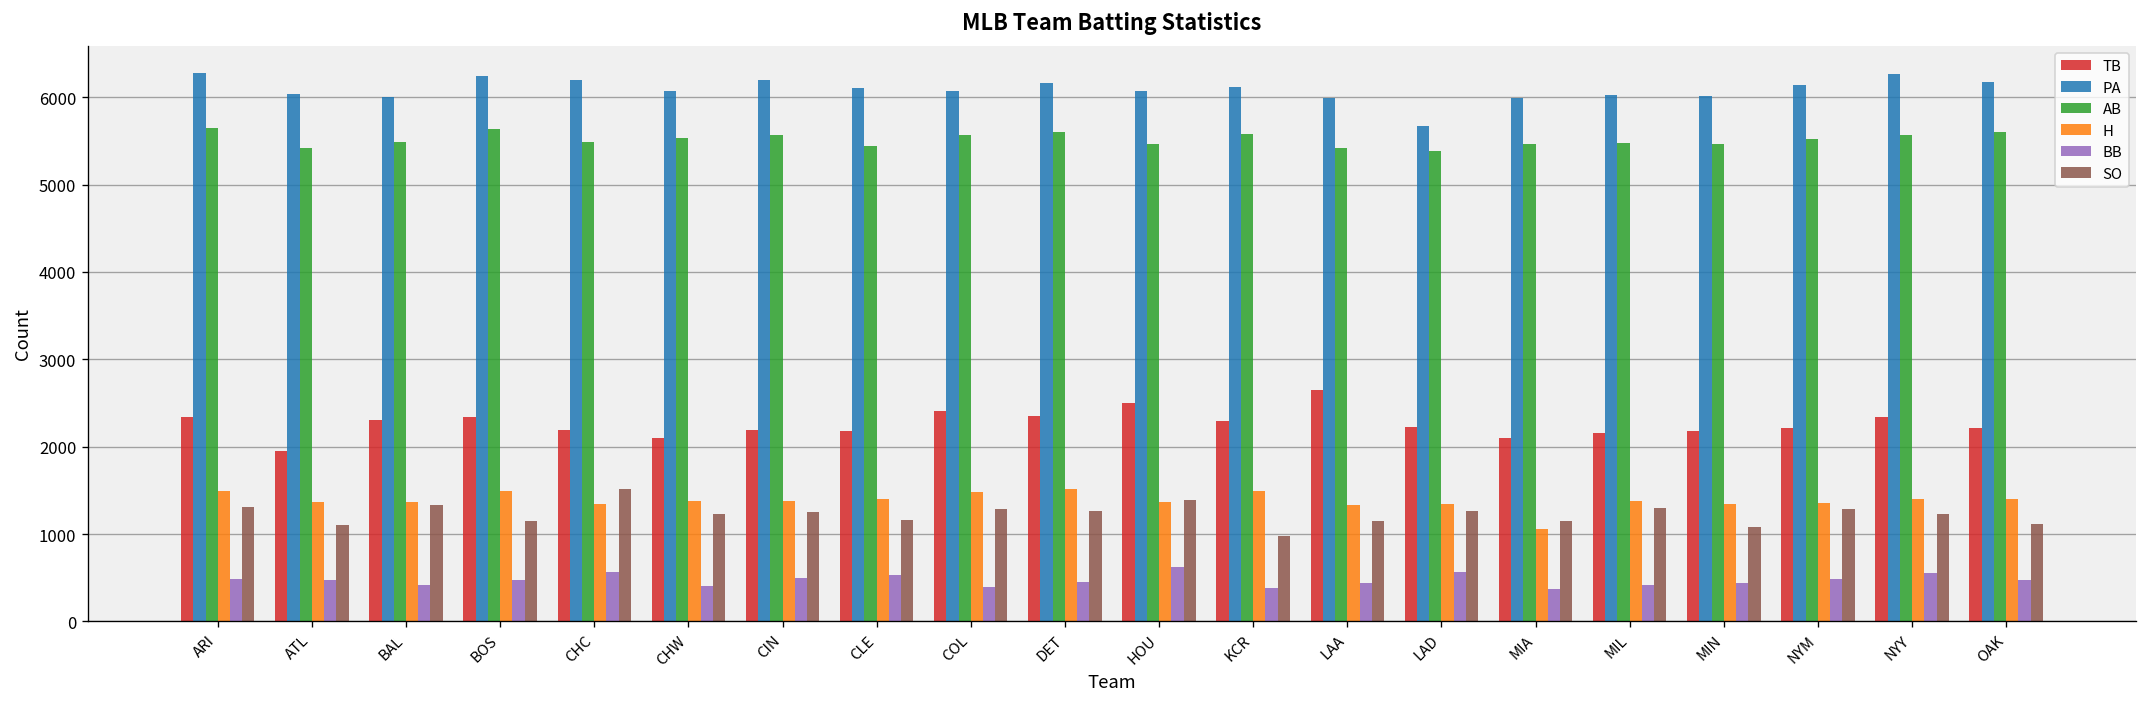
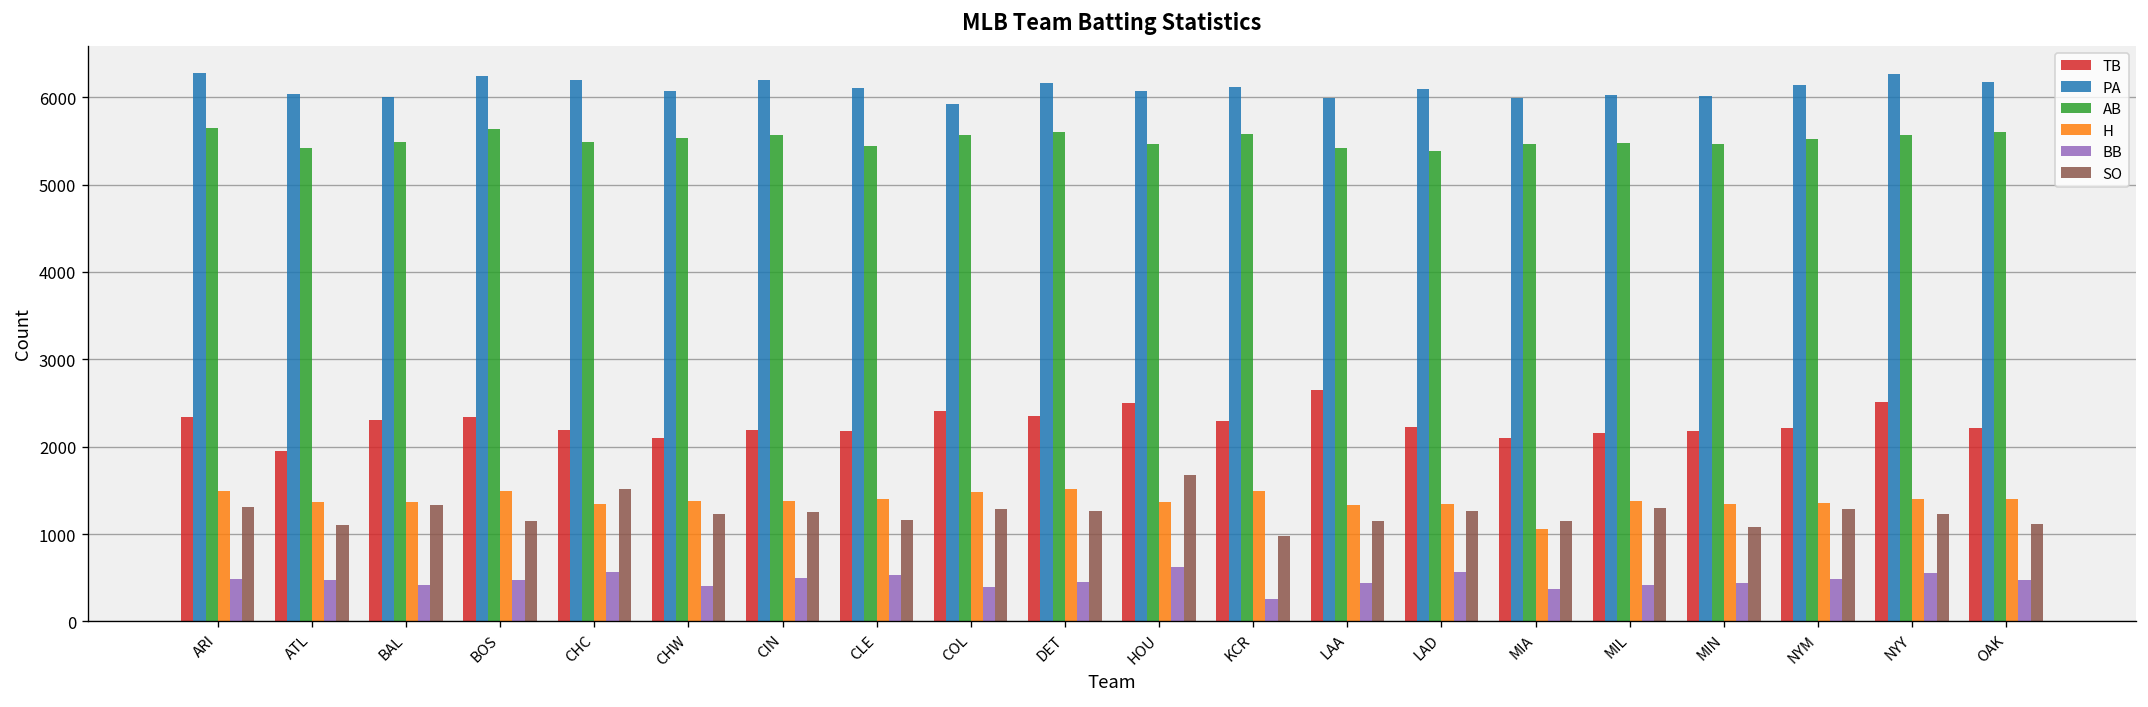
  {
    "TB": {
      "ARI": 2300,
      "ATL": 1900,
      "BAL": 2300,
      "BOS": 2300,
      "CHC": 2200,
      "CHW": 2100,
      "CIN": 2200,
      "CLE": 2200,
      "COL": 2400,
      "DET": 2400,
      "HOU": 2500,
      "KCR": 2300,
      "LAA": 2600,
      "LAD": 2200,
      "MIA": 2100,
      "MIL": 2200,
      "MIN": 2200,
      "NYM": 2200,
-     "NYY": 2300,
+     "NYY": 2500,
      "OAK": 2200
    },
    "PA": {
      "ARI": 6300,
      "ATL": 6000,
      "BAL": 6000,
      "BOS": 6200,
      "CHC": 6200,
      "CHW": 6100,
      "CIN": 6200,
      "CLE": 6100,
-     "COL": 6100,
+     "COL": 5900,
      "DET": 6200,
      "HOU": 6100,
      "KCR": 6100,
      "LAA": 6000,
-     "LAD": 5700,
+     "LAD": 6100,
      "MIA": 6000,
      "MIL": 6000,
      "MIN": 6000,
      "NYM": 6100,
      "NYY": 6300,
      "OAK": 6200
    },
    "AB": {
      "ARI": 5600,
      "ATL": 5400,
      "BAL": 5500,
      "BOS": 5600,
      "CHC": 5500,
      "CHW": 5500,
      "CIN": 5600,
      "CLE": 5400,
      "COL": 5600,
      "DET": 5600,
      "HOU": 5500,
      "KCR": 5600,
      "LAA": 5400,
      "LAD": 5400,
      "MIA": 5500,
      "MIL": 5500,
      "MIN": 5500,
      "NYM": 5500,
      "NYY": 5600,
      "OAK": 5600
    },
    "H": {
      "ARI": 1500,
      "ATL": 1400,
      "BAL": 1400,
      "BOS": 1500,
      "CHC": 1300,
      "CHW": 1400,
      "CIN": 1400,
      "CLE": 1400,
      "COL": 1500,
      "DET": 1500,
      "HOU": 1400,
      "KCR": 1500,
      "LAA": 1300,
      "LAD": 1300,
      "MIA": 1100,
      "MIL": 1400,
      "MIN": 1300,
      "NYM": 1400,
      "NYY": 1400,
      "OAK": 1400
    },
    "BB": {
      "ARI": 500,
      "ATL": 500,
      "BAL": 400,
      "BOS": 500,
      "CHC": 600,
      "CHW": 400,
      "CIN": 500,
      "CLE": 500,
      "COL": 400,
      "DET": 500,
      "HOU": 600,
-     "KCR": 400,
+     "KCR": 300,
      "LAA": 400,
      "LAD": 600,
      "MIA": 400,
      "MIL": 400,
      "MIN": 400,
      "NYM": 500,
      "NYY": 600,
      "OAK": 500
    },
    "SO": {
      "ARI": 1300,
      "ATL": 1100,
      "BAL": 1300,
      "BOS": 1100,
      "CHC": 1500,
      "CHW": 1200,
      "CIN": 1300,
      "CLE": 1200,
      "COL": 1300,
      "DET": 1300,
-     "HOU": 1400,
+     "HOU": 1700,
      "KCR": 1000,
      "LAA": 1200,
      "LAD": 1300,
      "MIA": 1200,
      "MIL": 1300,
      "MIN": 1100,
      "NYM": 1300,
      "NYY": 1200,
      "OAK": 1100
    }
  }
